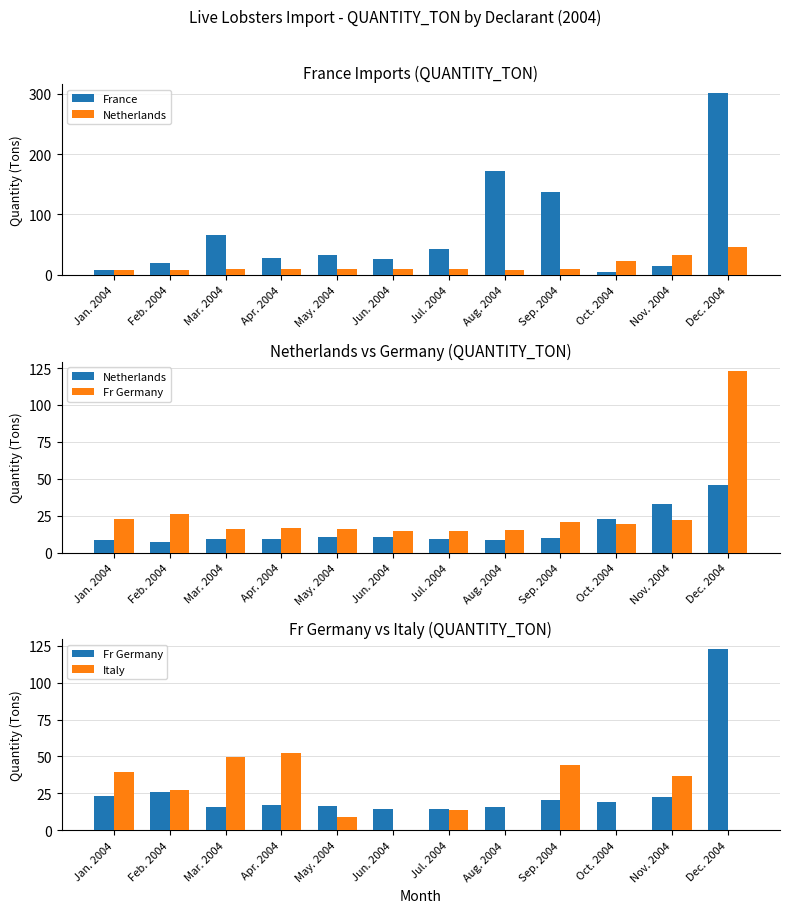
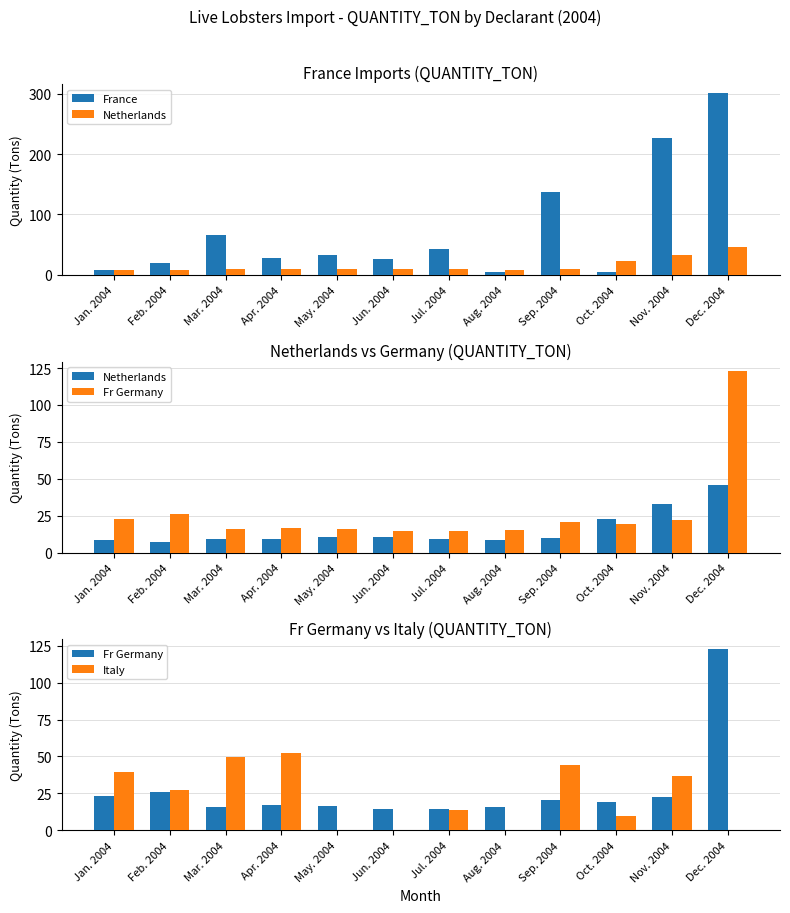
  {
    "France Imports (QUANTITY_TON)": {
      "France": {
        "Jan. 2004": 10,
        "Feb. 2004": 20,
        "Mar. 2004": 70,
        "Apr. 2004": 30,
        "May. 2004": 30,
        "Jun. 2004": 30,
        "Jul. 2004": 40,
-       "Aug. 2004": 170,
+       "Aug. 2004": 10,
        "Sep. 2004": 140,
        "Oct. 2004": 10,
-       "Nov. 2004": 20,
+       "Nov. 2004": 230,
        "Dec. 2004": 300
      }
    },
    "Netherlands vs Germany (QUANTITY_TON)": {
      "Netherlands": {
        "Jan. 2004": 8,
        "Feb. 2004": 7,
        "Mar. 2004": 10,
        "Apr. 2004": 9,
        "May. 2004": 10,
        "Jun. 2004": 10,
        "Jul. 2004": 9,
        "Aug. 2004": 9,
        "Sep. 2004": 10,
        "Oct. 2004": 23,
        "Nov. 2004": 33,
        "Dec. 2004": 46
      }
    },
    "Fr Germany vs Italy (QUANTITY_TON)": {
      "Fr Germany": {
        "Jan. 2004": 23,
        "Feb. 2004": 26,
        "Mar. 2004": 16,
        "Apr. 2004": 17,
        "May. 2004": 16,
        "Jun. 2004": 15,
        "Jul. 2004": 14,
        "Aug. 2004": 16,
        "Sep. 2004": 20,
        "Oct. 2004": 19,
        "Nov. 2004": 22,
        "Dec. 2004": 123
      },
      "Italy": {
        "Jan. 2004": 40,
        "Feb. 2004": 27,
        "Mar. 2004": 50,
        "Apr. 2004": 52,
-       "May. 2004": 9,
+       "May. 2004": 0,
        "Jun. 2004": 0,
        "Jul. 2004": 14,
        "Aug. 2004": 0,
        "Sep. 2004": 44,
-       "Oct. 2004": 0,
+       "Oct. 2004": 10,
        "Nov. 2004": 37,
        "Dec. 2004": 0
      }
    }
  }
